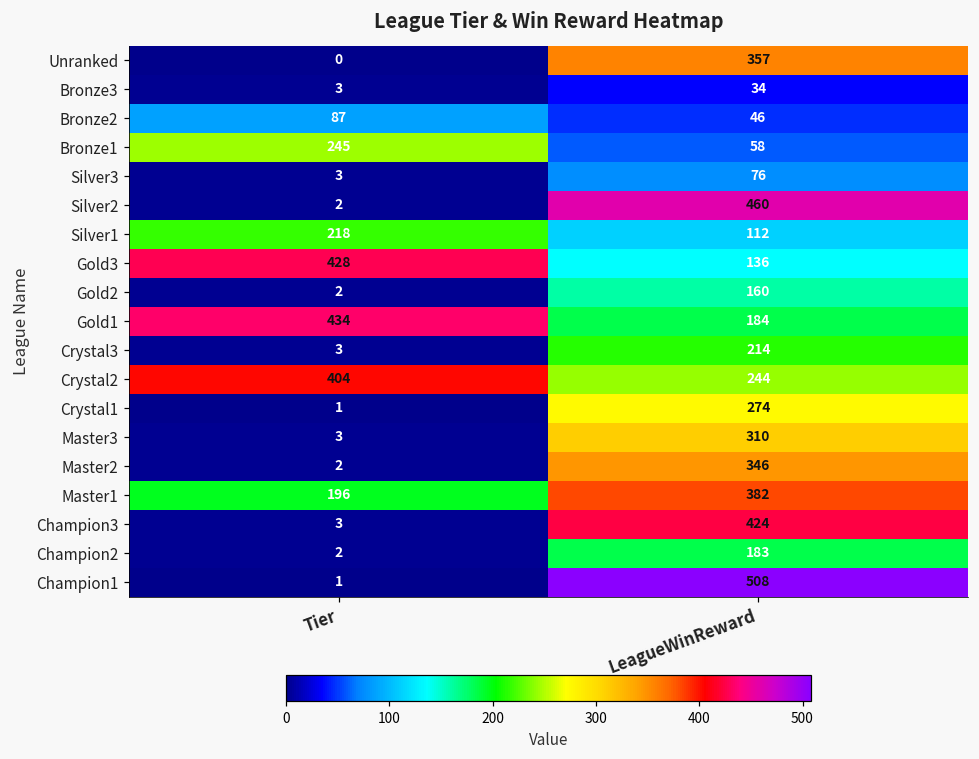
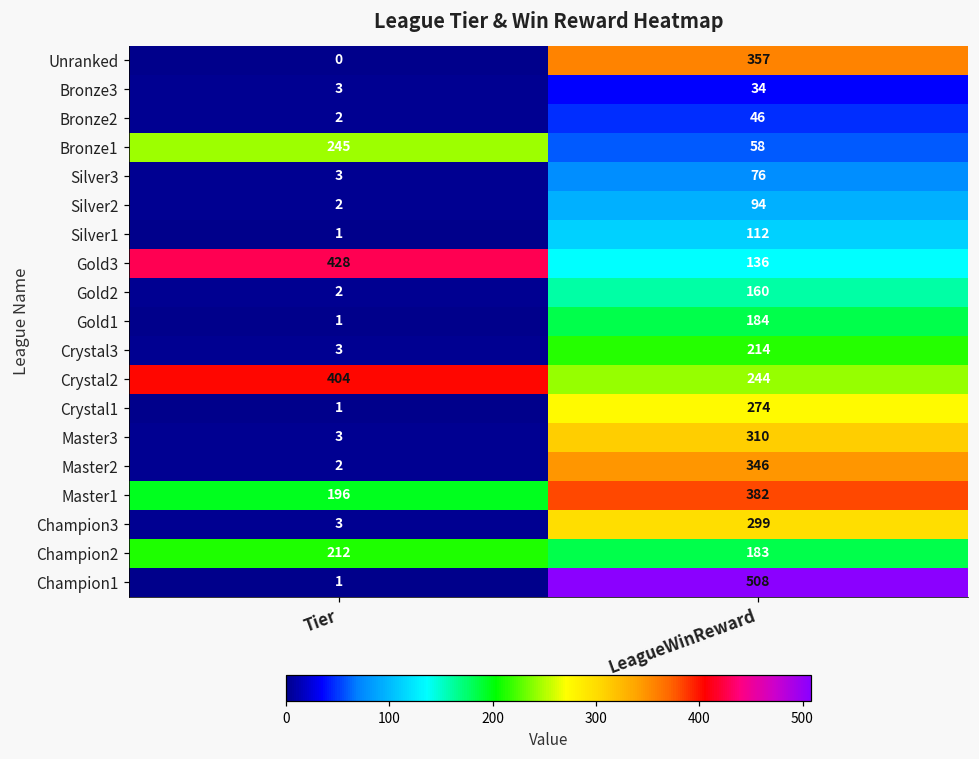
  {
    "Unranked": {
      "Tier": 0,
      "LeagueWinReward": 357
    },
    "Bronze3": {
      "Tier": 3,
      "LeagueWinReward": 34
    },
    "Bronze2": {
-     "Tier": 87,
+     "Tier": 2,
      "LeagueWinReward": 46
    },
    "Bronze1": {
      "Tier": 245,
      "LeagueWinReward": 58
    },
    "Silver3": {
      "Tier": 3,
      "LeagueWinReward": 76
    },
    "Silver2": {
      "Tier": 2,
-     "LeagueWinReward": 460
+     "LeagueWinReward": 94
    },
    "Silver1": {
-     "Tier": 218,
+     "Tier": 1,
      "LeagueWinReward": 112
    },
    "Gold3": {
      "Tier": 428,
      "LeagueWinReward": 136
    },
    "Gold2": {
      "Tier": 2,
      "LeagueWinReward": 160
    },
    "Gold1": {
-     "Tier": 434,
+     "Tier": 1,
      "LeagueWinReward": 184
    },
    "Crystal3": {
      "Tier": 3,
      "LeagueWinReward": 214
    },
    "Crystal2": {
      "Tier": 404,
      "LeagueWinReward": 244
    },
    "Crystal1": {
      "Tier": 1,
      "LeagueWinReward": 274
    },
    "Master3": {
      "Tier": 3,
      "LeagueWinReward": 310
    },
    "Master2": {
      "Tier": 2,
      "LeagueWinReward": 346
    },
    "Master1": {
      "Tier": 196,
      "LeagueWinReward": 382
    },
    "Champion3": {
      "Tier": 3,
-     "LeagueWinReward": 424
+     "LeagueWinReward": 299
    },
    "Champion2": {
-     "Tier": 2,
+     "Tier": 212,
      "LeagueWinReward": 183
    },
    "Champion1": {
      "Tier": 1,
      "LeagueWinReward": 508
    }
  }
